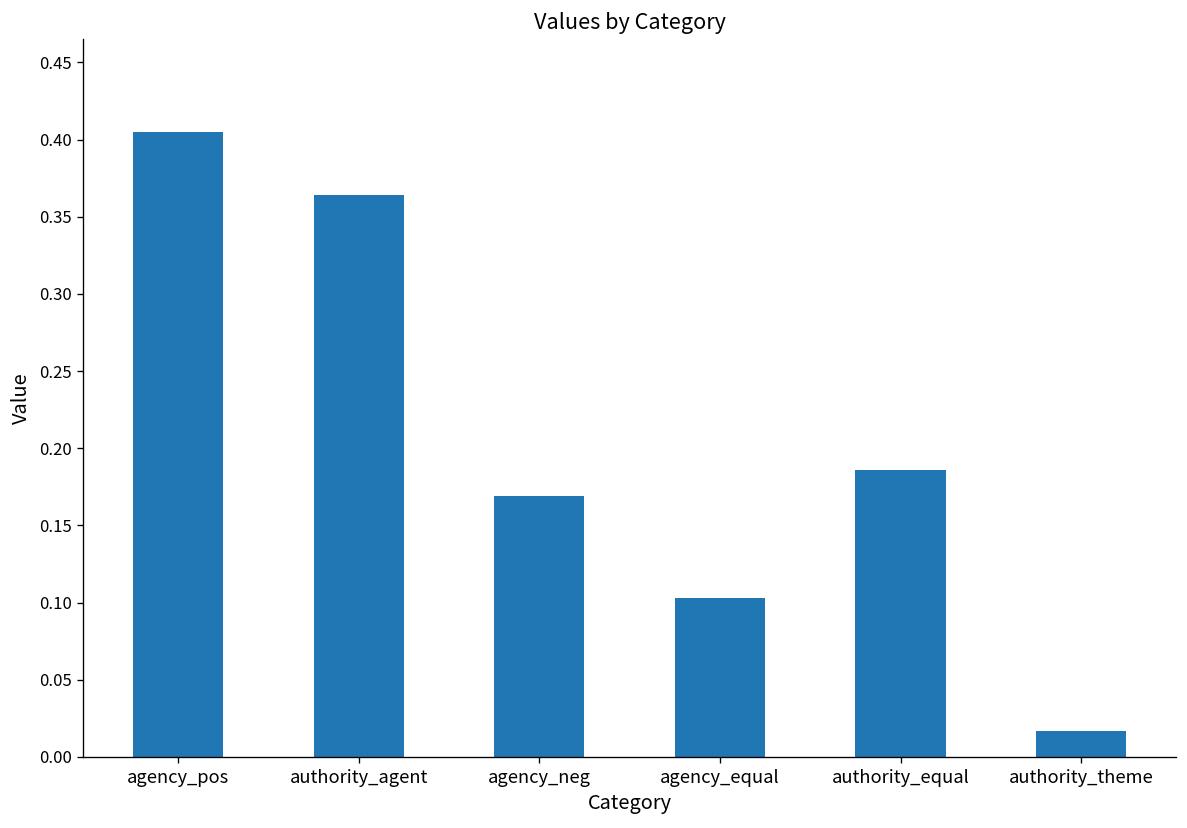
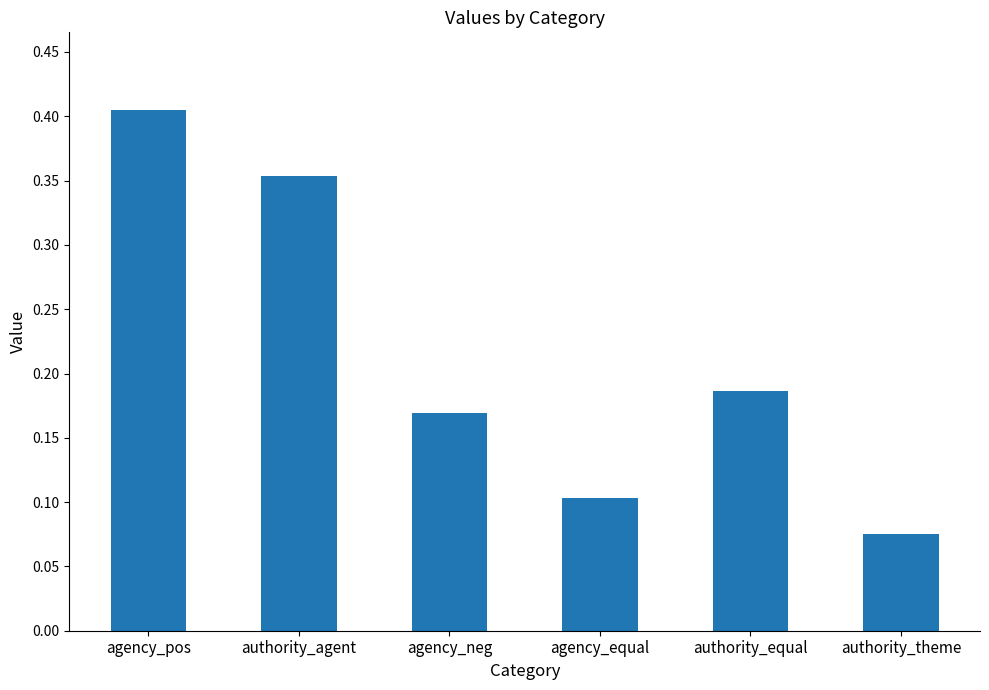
  {
    "agency_pos": 0.405,
-   "authority_agent": 0.364,
+   "authority_agent": 0.353,
    "agency_neg": 0.169,
    "agency_equal": 0.103,
    "authority_equal": 0.186,
-   "authority_theme": 0.017
+   "authority_theme": 0.075
  }
